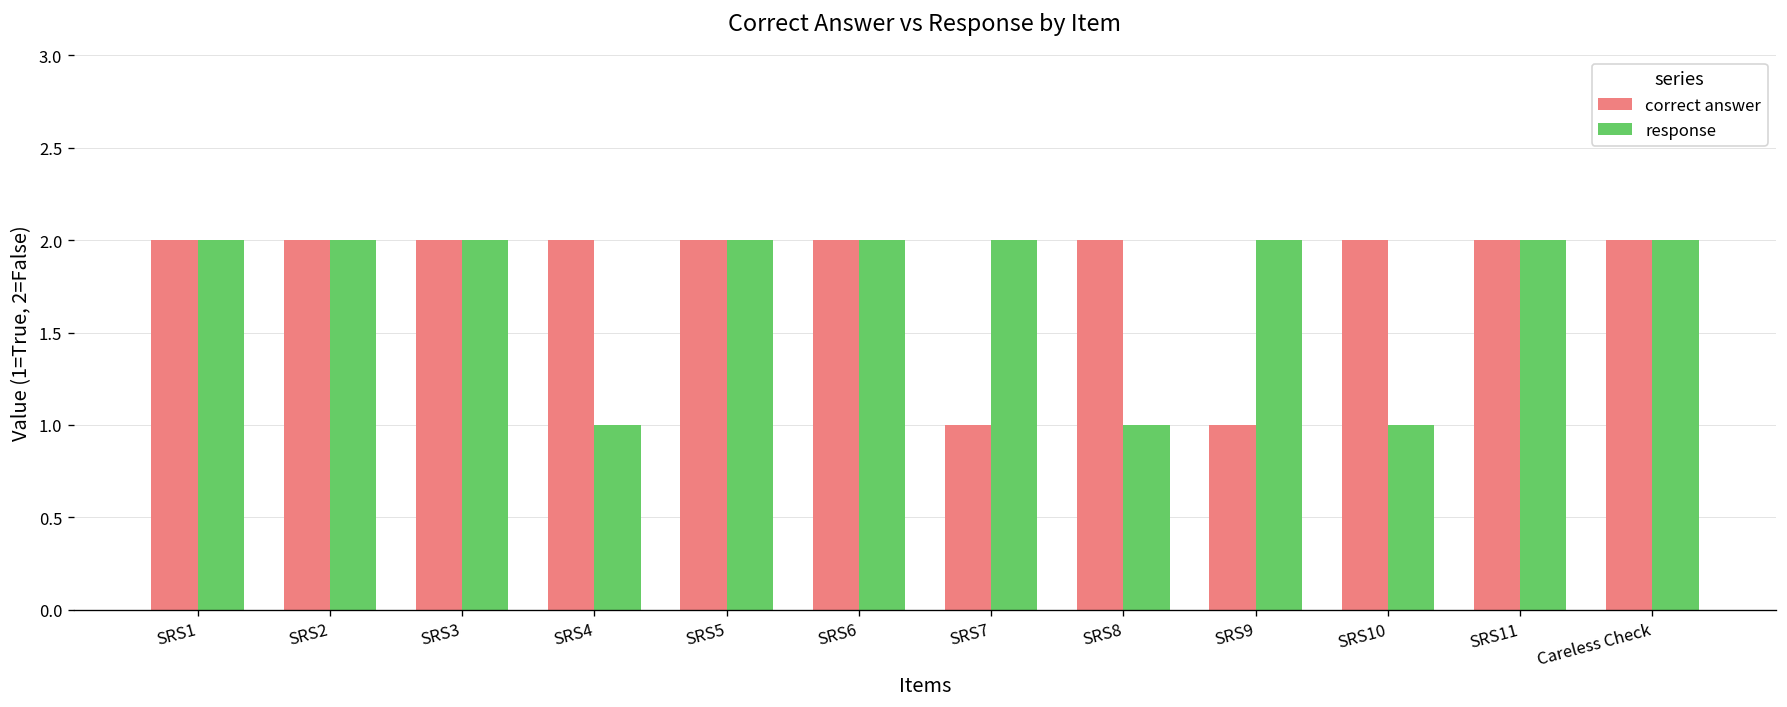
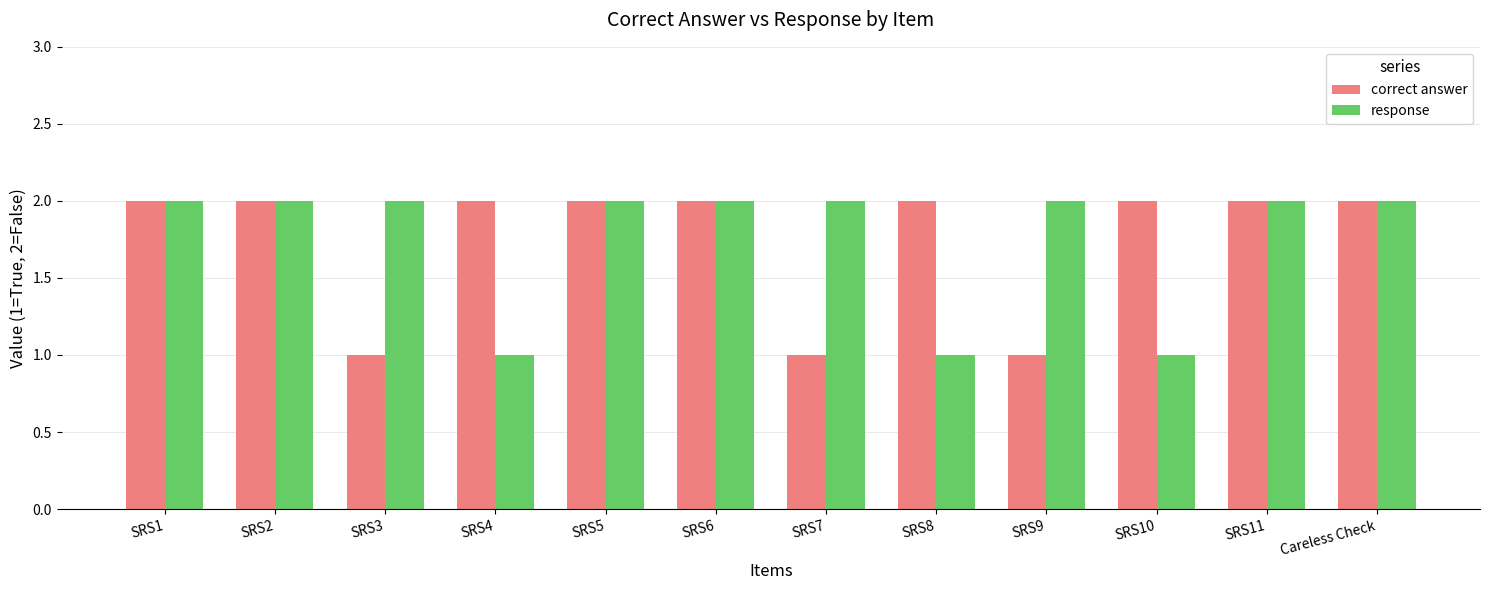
  {
    "correct answer": {
      "SRS1": 2,
      "SRS2": 2,
-     "SRS3": 2,
+     "SRS3": 1,
      "SRS4": 2,
      "SRS5": 2,
      "SRS6": 2,
      "SRS7": 1,
      "SRS8": 2,
      "SRS9": 1,
      "SRS10": 2,
      "SRS11": 2,
      "Careless Check": 2
    },
    "response": {
      "SRS1": 2,
      "SRS2": 2,
      "SRS3": 2,
      "SRS4": 1,
      "SRS5": 2,
      "SRS6": 2,
      "SRS7": 2,
      "SRS8": 1,
      "SRS9": 2,
      "SRS10": 1,
      "SRS11": 2,
      "Careless Check": 2
    }
  }
